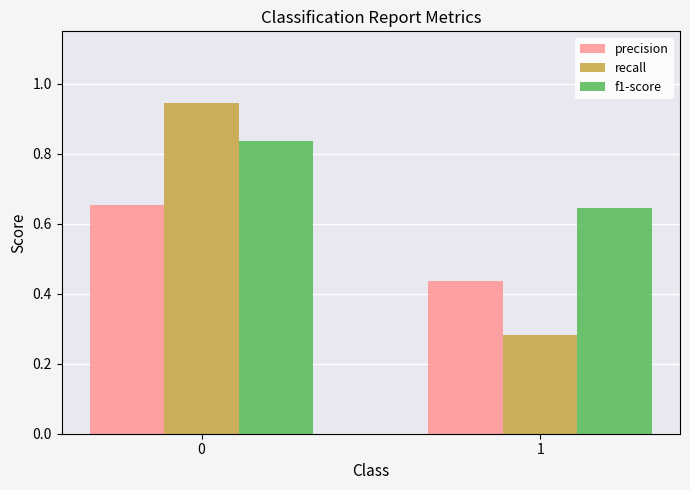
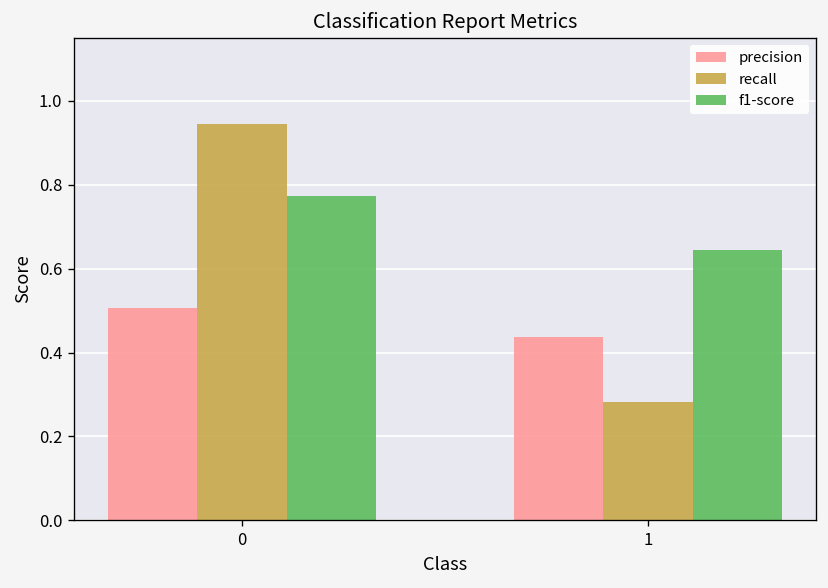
  {
    "precision": {
-     "0": 0.65,
+     "0": 0.51,
      "1": 0.44
    },
    "recall": {
      "0": 0.94,
      "1": 0.28
    },
    "f1-score": {
-     "0": 0.84,
+     "0": 0.77,
      "1": 0.64
    }
  }
